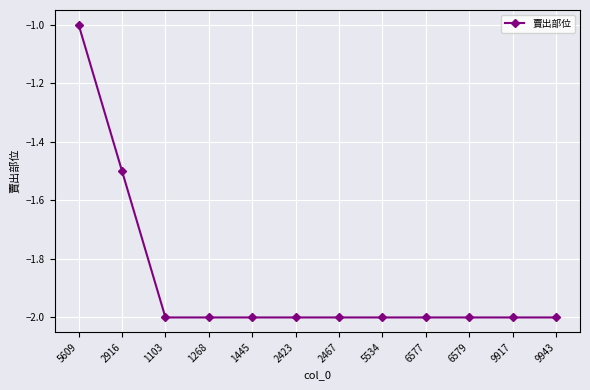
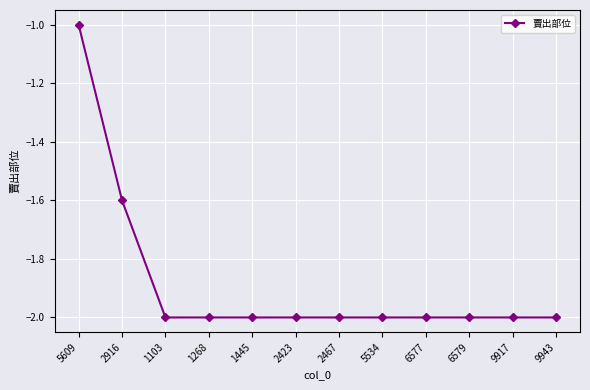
  {
    "5609": -1.0,
-   "2916": -1.5,
+   "2916": -1.6,
    "1103": -2.0,
    "1268": -2.0,
    "1445": -2.0,
    "2423": -2.0,
    "2467": -2.0,
    "5534": -2.0,
    "6577": -2.0,
    "6579": -2.0,
    "9917": -2.0,
    "9943": -2.0
  }
